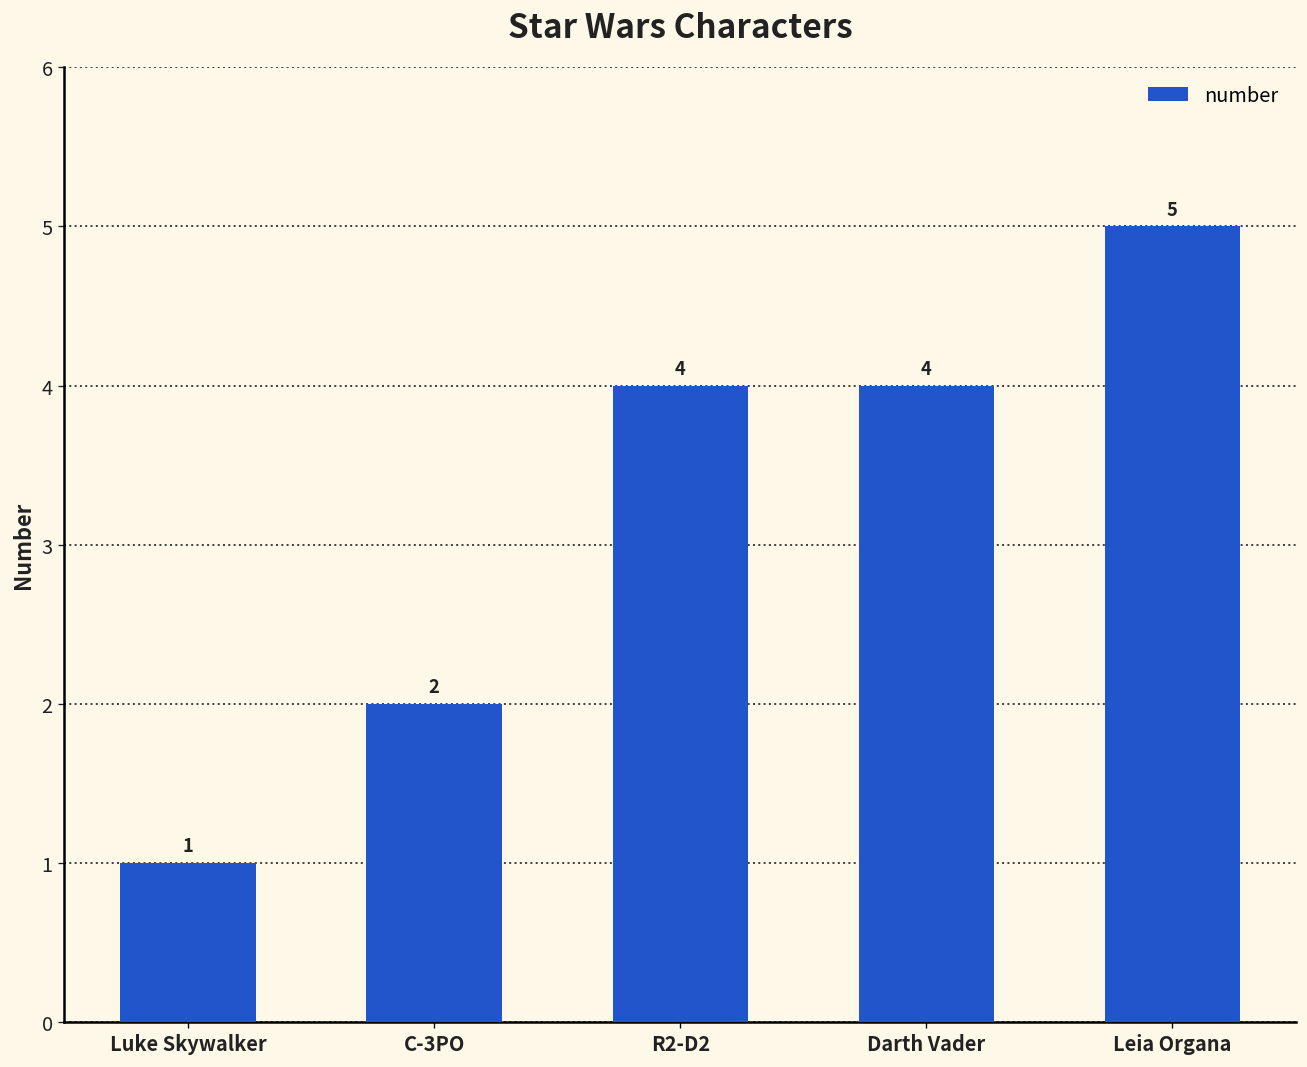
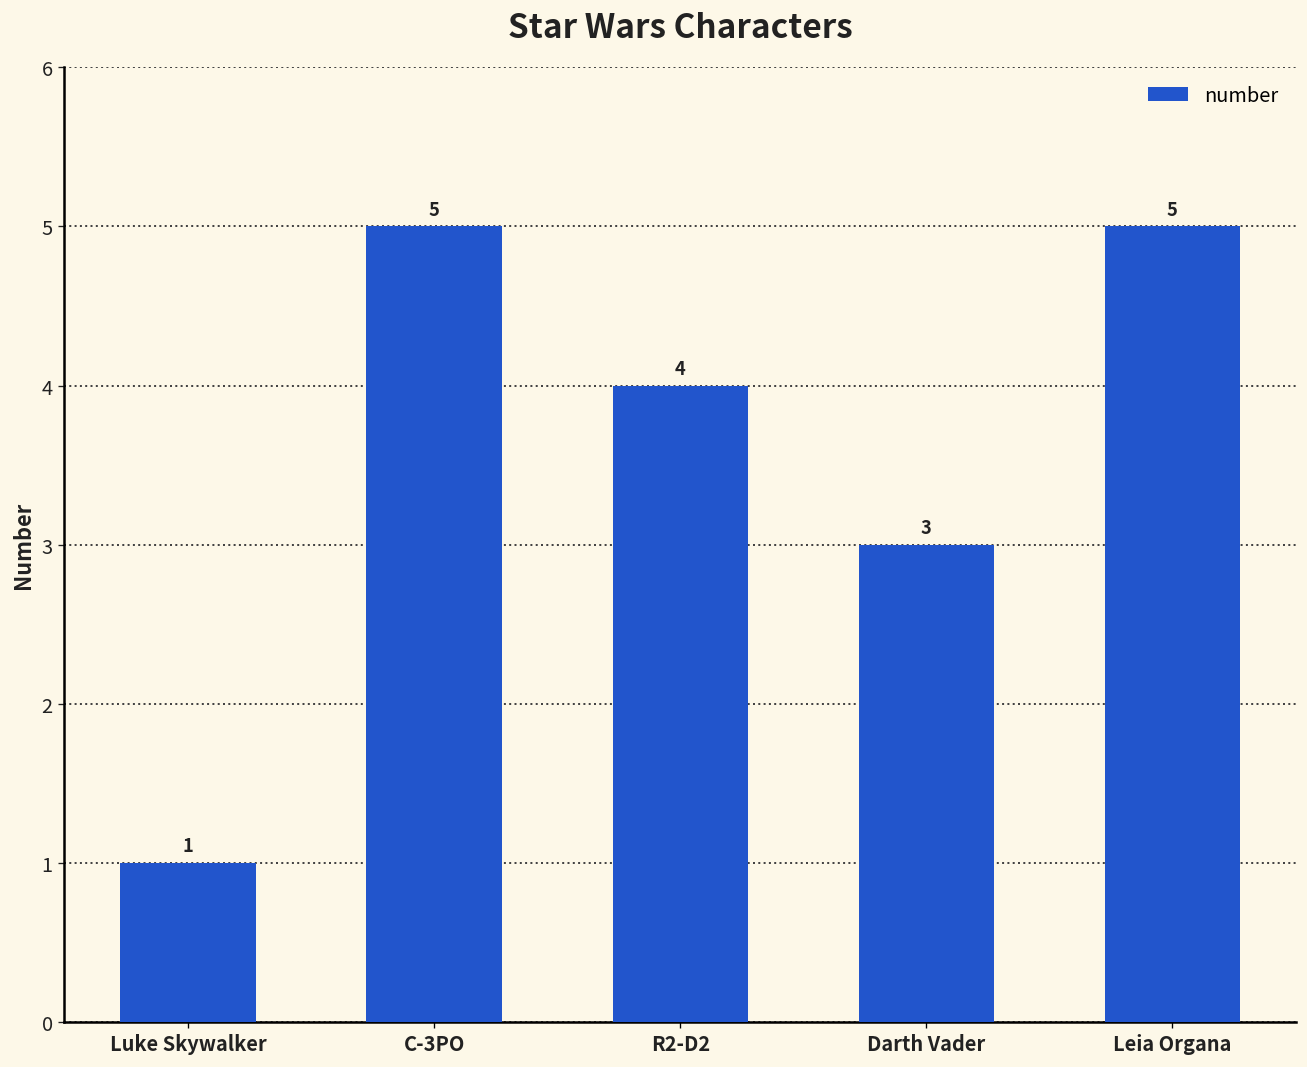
  {
    "Luke Skywalker": 1,
-   "C-3PO": 2,
+   "C-3PO": 5,
    "R2-D2": 4,
-   "Darth Vader": 4,
+   "Darth Vader": 3,
    "Leia Organa": 5
  }
